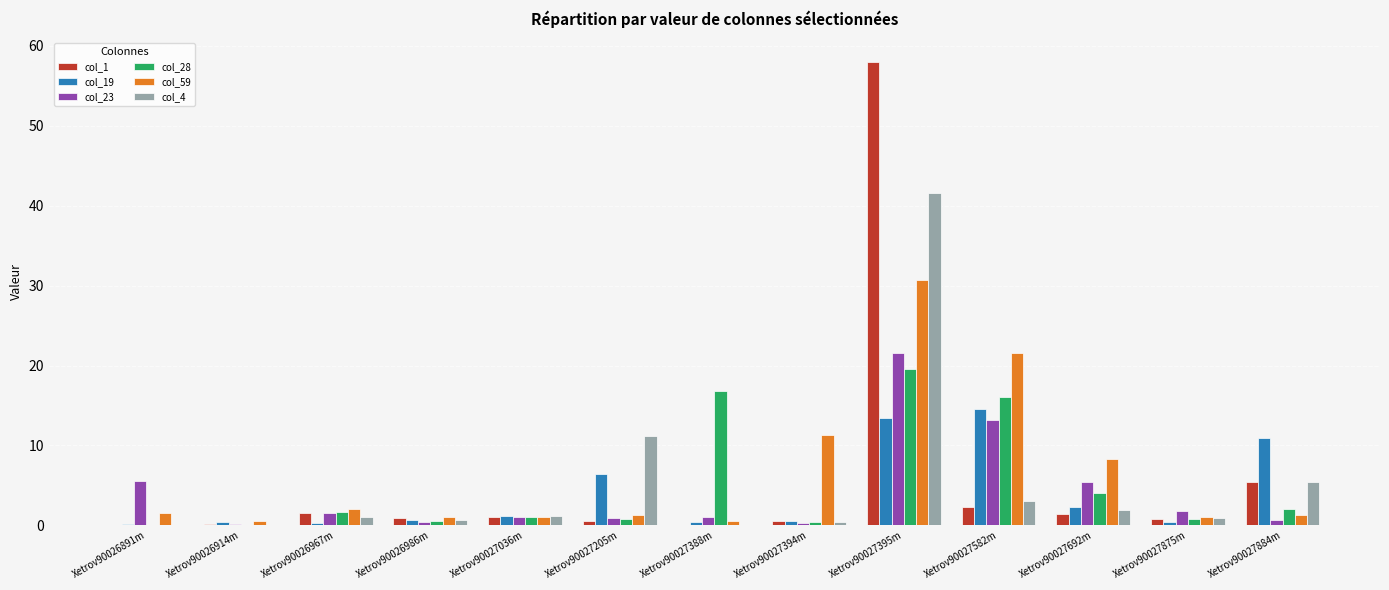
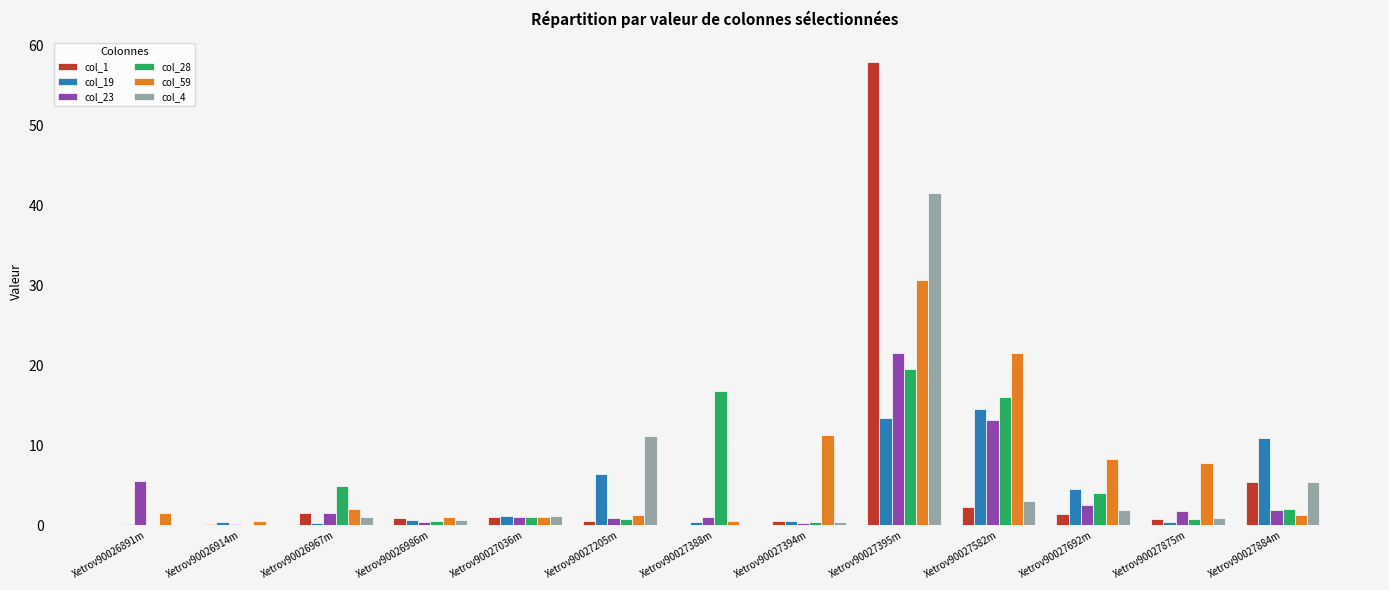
  {
    "col_1": {
      "Xetrov90026967m": 2,
      "Xetrov90026986m": 1,
      "Xetrov90027036m": 1,
      "Xetrov90027205m": 1,
      "Xetrov90027388m": 0,
      "Xetrov90027394m": 1,
      "Xetrov90027395m": 58,
      "Xetrov90027582m": 2,
      "Xetrov90027692m": 1,
      "Xetrov90027875m": 1,
      "Xetrov90027884m": 5
    },
    "col_19": {
      "Xetrov90026914m": 0,
      "Xetrov90026986m": 1,
      "Xetrov90027036m": 1,
      "Xetrov90027205m": 6,
      "Xetrov90027388m": 0,
      "Xetrov90027394m": 1,
      "Xetrov90027395m": 13,
      "Xetrov90027582m": 15,
-     "Xetrov90027692m": 2,
+     "Xetrov90027692m": 5,
      "Xetrov90027875m": 0,
      "Xetrov90027884m": 11
    },
    "col_23": {
      "Xetrov90026891m": 6,
      "Xetrov90026967m": 2,
      "Xetrov90026986m": 0,
      "Xetrov90027036m": 1,
      "Xetrov90027205m": 1,
      "Xetrov90027388m": 1,
      "Xetrov90027395m": 22,
      "Xetrov90027582m": 13,
-     "Xetrov90027692m": 5,
+     "Xetrov90027692m": 3,
      "Xetrov90027875m": 2,
-     "Xetrov90027884m": 1
+     "Xetrov90027884m": 2
    },
    "col_28": {
-     "Xetrov90026967m": 2,
+     "Xetrov90026967m": 5,
      "Xetrov90026986m": 1,
      "Xetrov90027036m": 1,
      "Xetrov90027205m": 1,
      "Xetrov90027388m": 17,
      "Xetrov90027394m": 0,
      "Xetrov90027395m": 20,
      "Xetrov90027582m": 16,
      "Xetrov90027692m": 4,
      "Xetrov90027875m": 1,
      "Xetrov90027884m": 2
    },
    "col_59": {
      "Xetrov90026891m": 2,
      "Xetrov90026914m": 1,
      "Xetrov90026967m": 2,
      "Xetrov90026986m": 1,
      "Xetrov90027036m": 1,
      "Xetrov90027205m": 1,
      "Xetrov90027388m": 1,
      "Xetrov90027394m": 11,
      "Xetrov90027395m": 31,
      "Xetrov90027582m": 22,
      "Xetrov90027692m": 8,
-     "Xetrov90027875m": 1,
+     "Xetrov90027875m": 8,
      "Xetrov90027884m": 1
    },
    "col_4": {
      "Xetrov90026967m": 1,
      "Xetrov90026986m": 1,
      "Xetrov90027036m": 1,
      "Xetrov90027205m": 11,
      "Xetrov90027394m": 0,
      "Xetrov90027395m": 42,
      "Xetrov90027582m": 3,
      "Xetrov90027692m": 2,
      "Xetrov90027875m": 1,
      "Xetrov90027884m": 5
    }
  }
